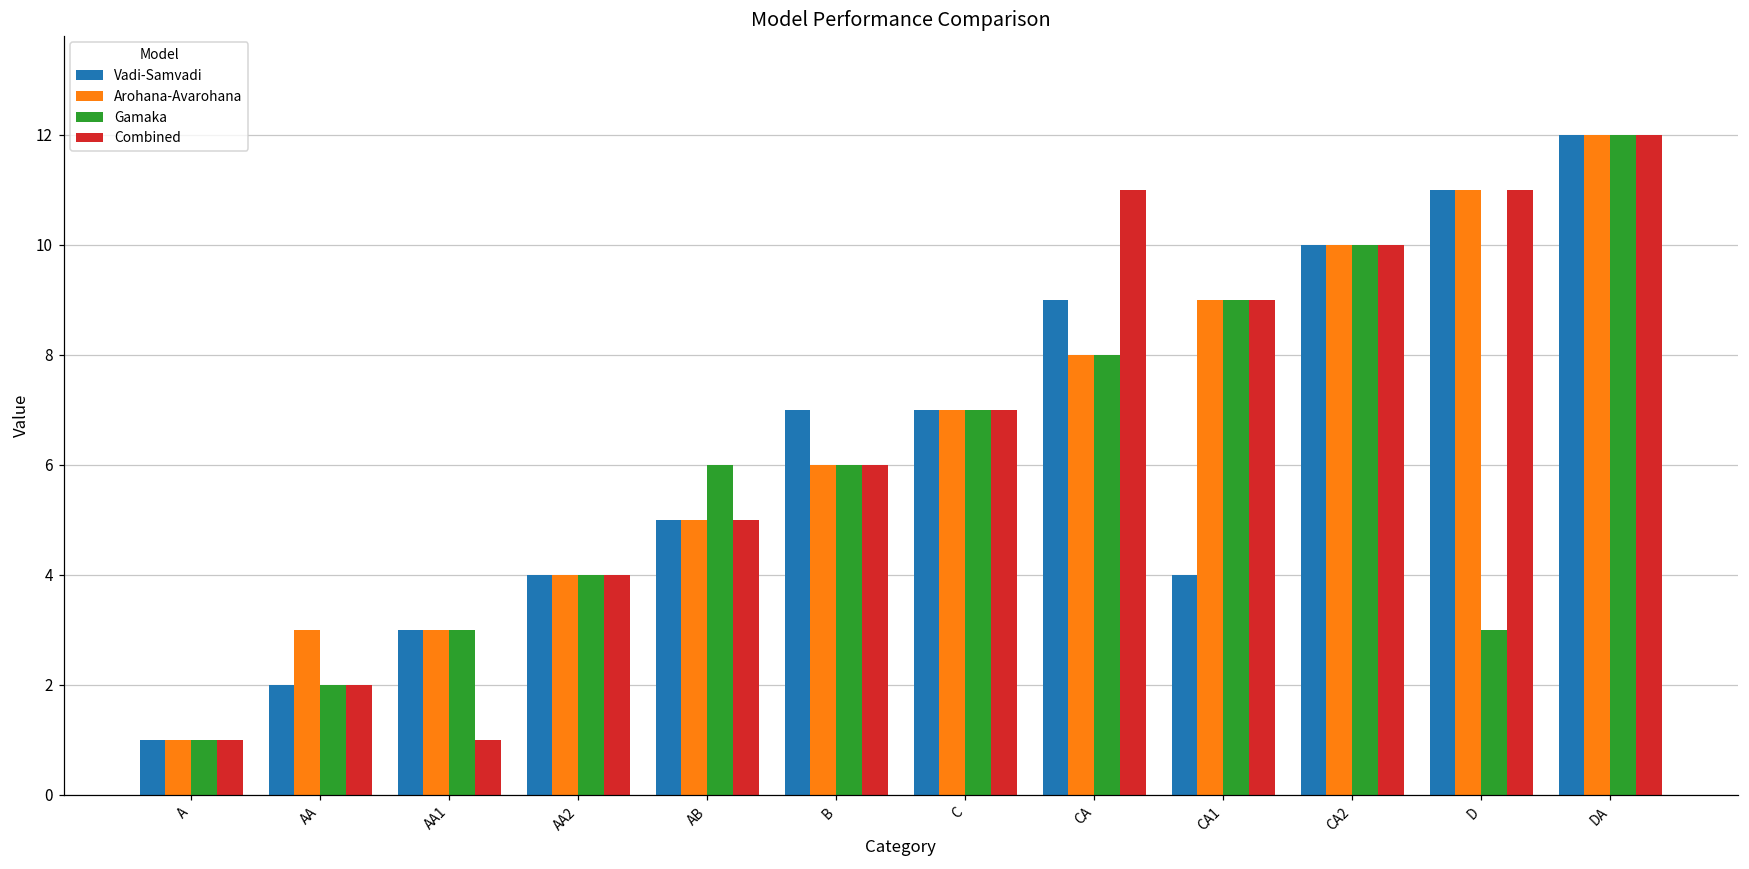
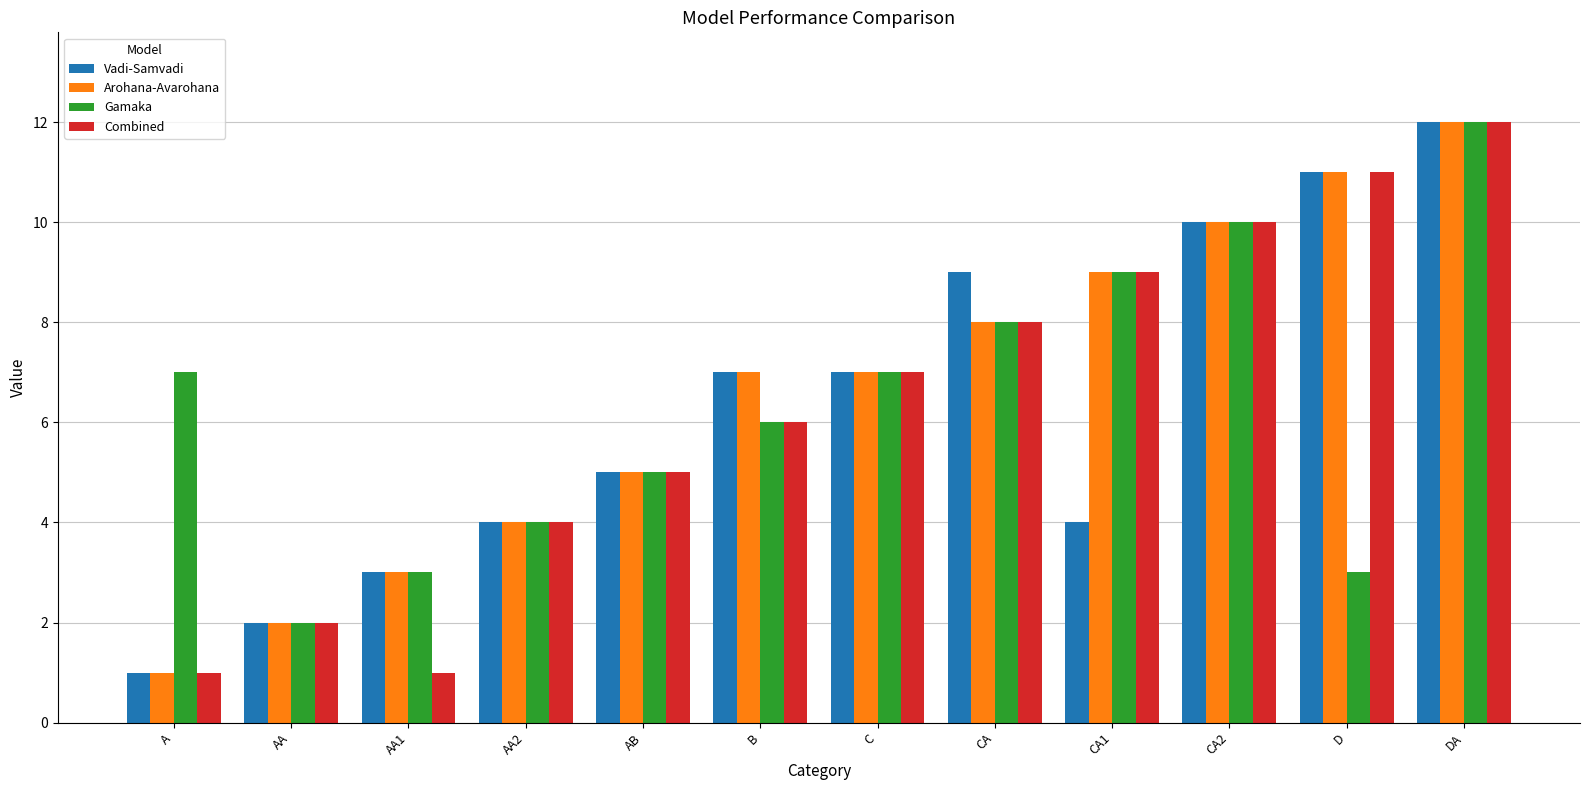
  {
    "Vadi-Samvadi": {
      "A": 1,
      "AA": 2,
      "AA1": 3,
      "AA2": 4,
      "AB": 5,
      "B": 7,
      "C": 7,
      "CA": 9,
      "CA1": 4,
      "CA2": 10,
      "D": 11,
      "DA": 12
    },
    "Arohana-Avarohana": {
      "A": 1,
-     "AA": 3,
+     "AA": 2,
      "AA1": 3,
      "AA2": 4,
      "AB": 5,
-     "B": 6,
+     "B": 7,
      "C": 7,
      "CA": 8,
      "CA1": 9,
      "CA2": 10,
      "D": 11,
      "DA": 12
    },
    "Gamaka": {
-     "A": 1,
+     "A": 7,
      "AA": 2,
      "AA1": 3,
      "AA2": 4,
-     "AB": 6,
+     "AB": 5,
      "B": 6,
      "C": 7,
      "CA": 8,
      "CA1": 9,
      "CA2": 10,
      "D": 3,
      "DA": 12
    },
    "Combined": {
      "A": 1,
      "AA": 2,
      "AA1": 1,
      "AA2": 4,
      "AB": 5,
      "B": 6,
      "C": 7,
-     "CA": 11,
+     "CA": 8,
      "CA1": 9,
      "CA2": 10,
      "D": 11,
      "DA": 12
    }
  }
